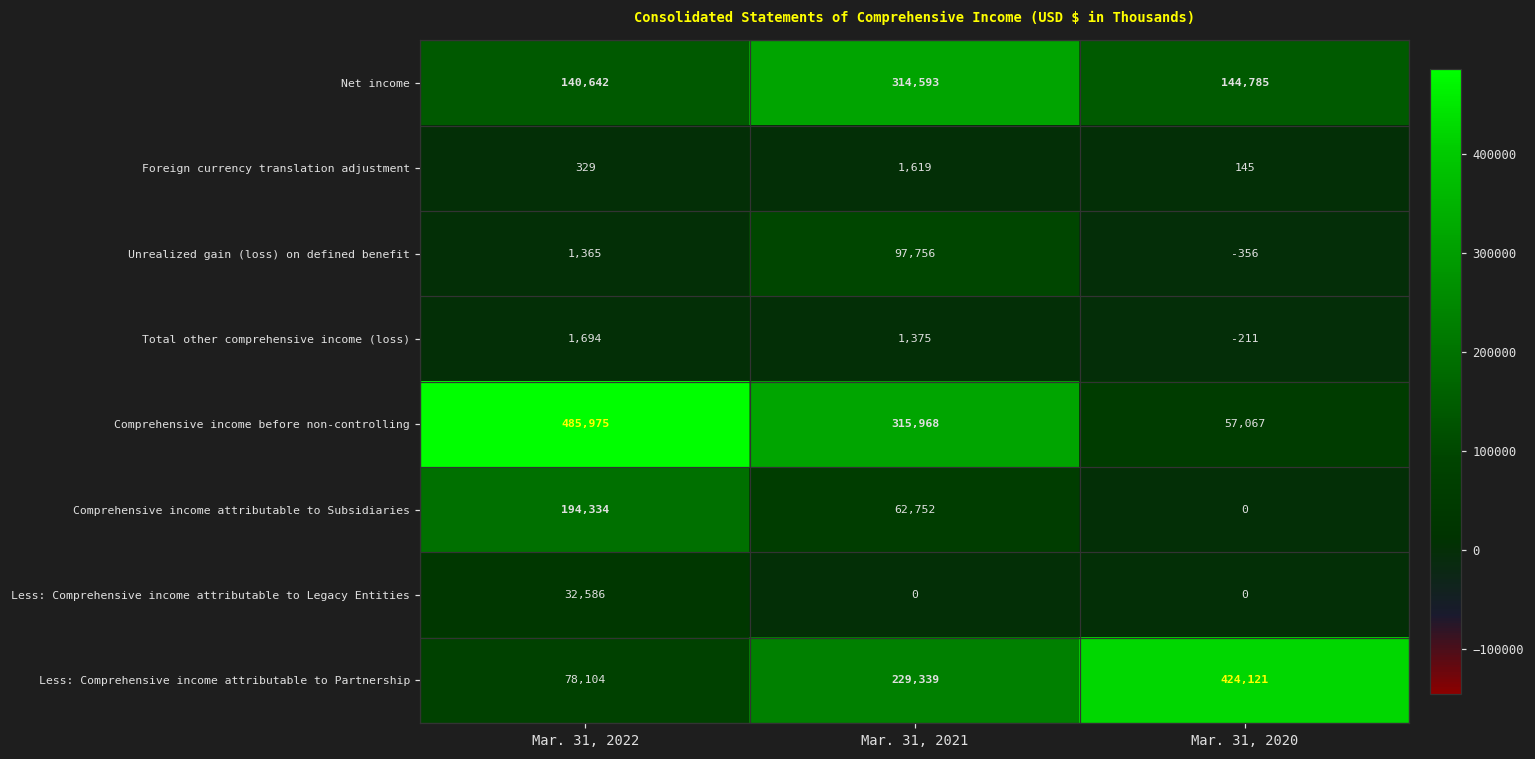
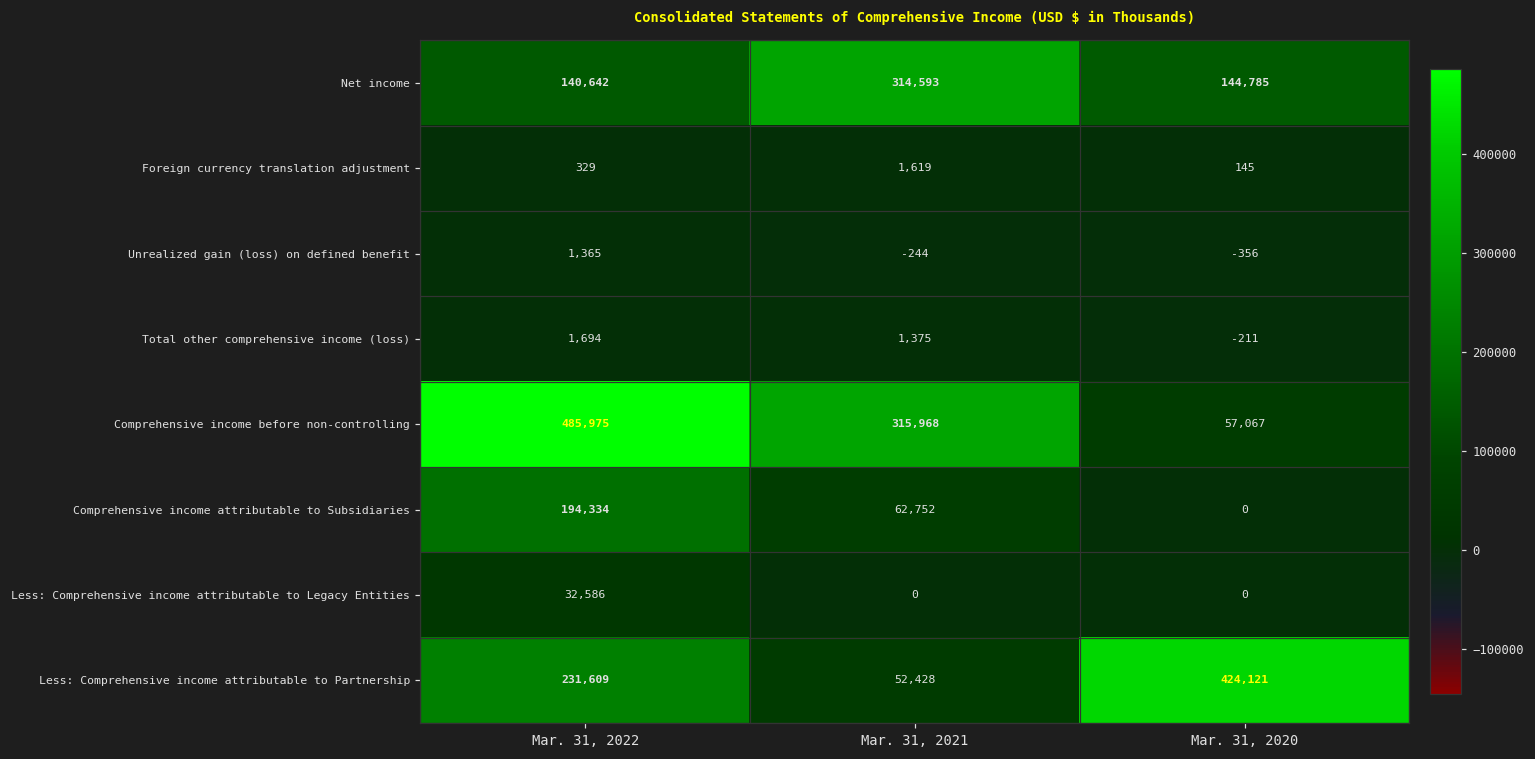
  {
    "Net income": {
      "Mar. 31, 2022": "140,642",
      "Mar. 31, 2021": "314,593",
      "Mar. 31, 2020": "144,785"
    },
    "Foreign currency translation adjustment": {
      "Mar. 31, 2022": "329",
      "Mar. 31, 2021": "1,619",
      "Mar. 31, 2020": "145"
    },
    "Unrealized gain (loss) on defined benefit": {
      "Mar. 31, 2022": "1,365",
-     "Mar. 31, 2021": "97,756",
+     "Mar. 31, 2021": "-244",
      "Mar. 31, 2020": "-356"
    },
    "Total other comprehensive income (loss)": {
      "Mar. 31, 2022": "1,694",
      "Mar. 31, 2021": "1,375",
      "Mar. 31, 2020": "-211"
    },
    "Comprehensive income before non-controlling": {
      "Mar. 31, 2022": "485,975",
      "Mar. 31, 2021": "315,968",
      "Mar. 31, 2020": "57,067"
    },
    "Comprehensive income attributable to Subsidiaries": {
      "Mar. 31, 2022": "194,334",
      "Mar. 31, 2021": "62,752",
      "Mar. 31, 2020": "0"
    },
    "Less: Comprehensive income attributable to Legacy Entities": {
      "Mar. 31, 2022": "32,586",
      "Mar. 31, 2021": "0",
      "Mar. 31, 2020": "0"
    },
    "Less: Comprehensive income attributable to Partnership": {
-     "Mar. 31, 2022": "78,104",
-     "Mar. 31, 2021": "229,339",
+     "Mar. 31, 2022": "231,609",
+     "Mar. 31, 2021": "52,428",
      "Mar. 31, 2020": "424,121"
    }
  }
